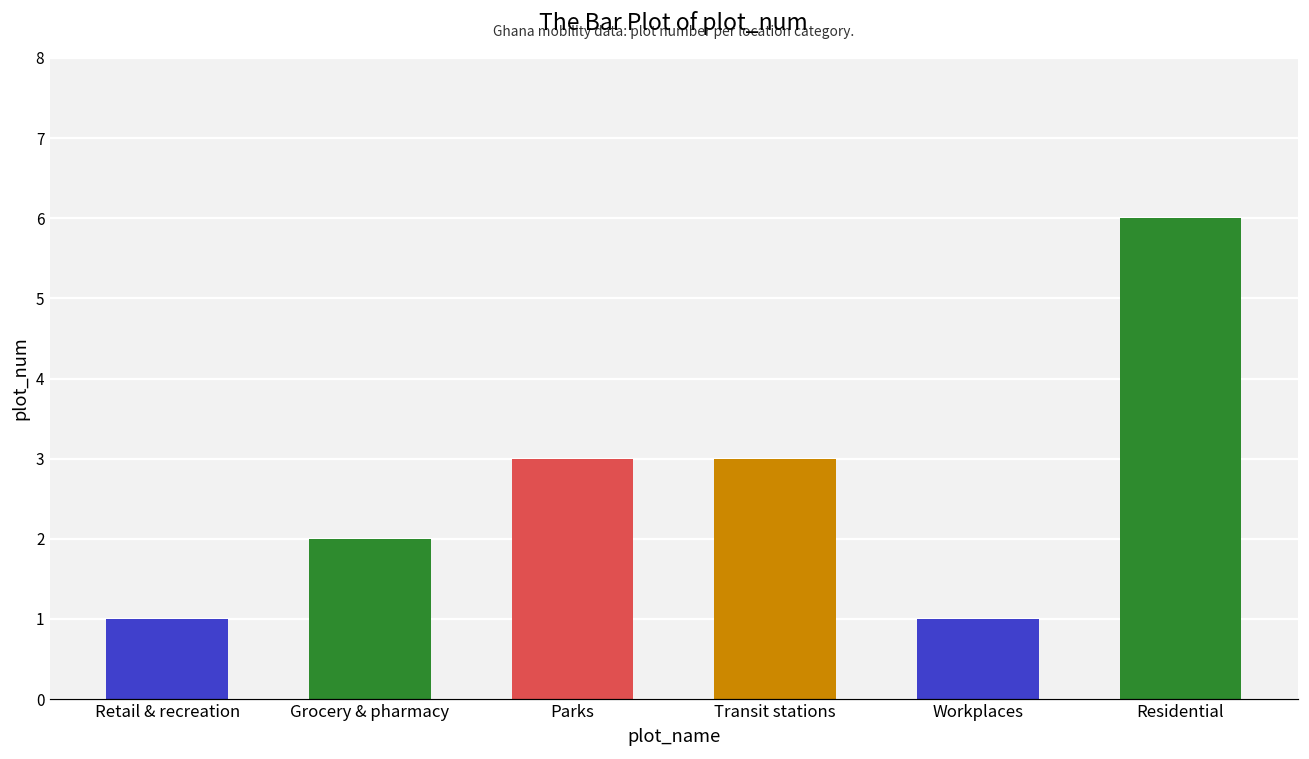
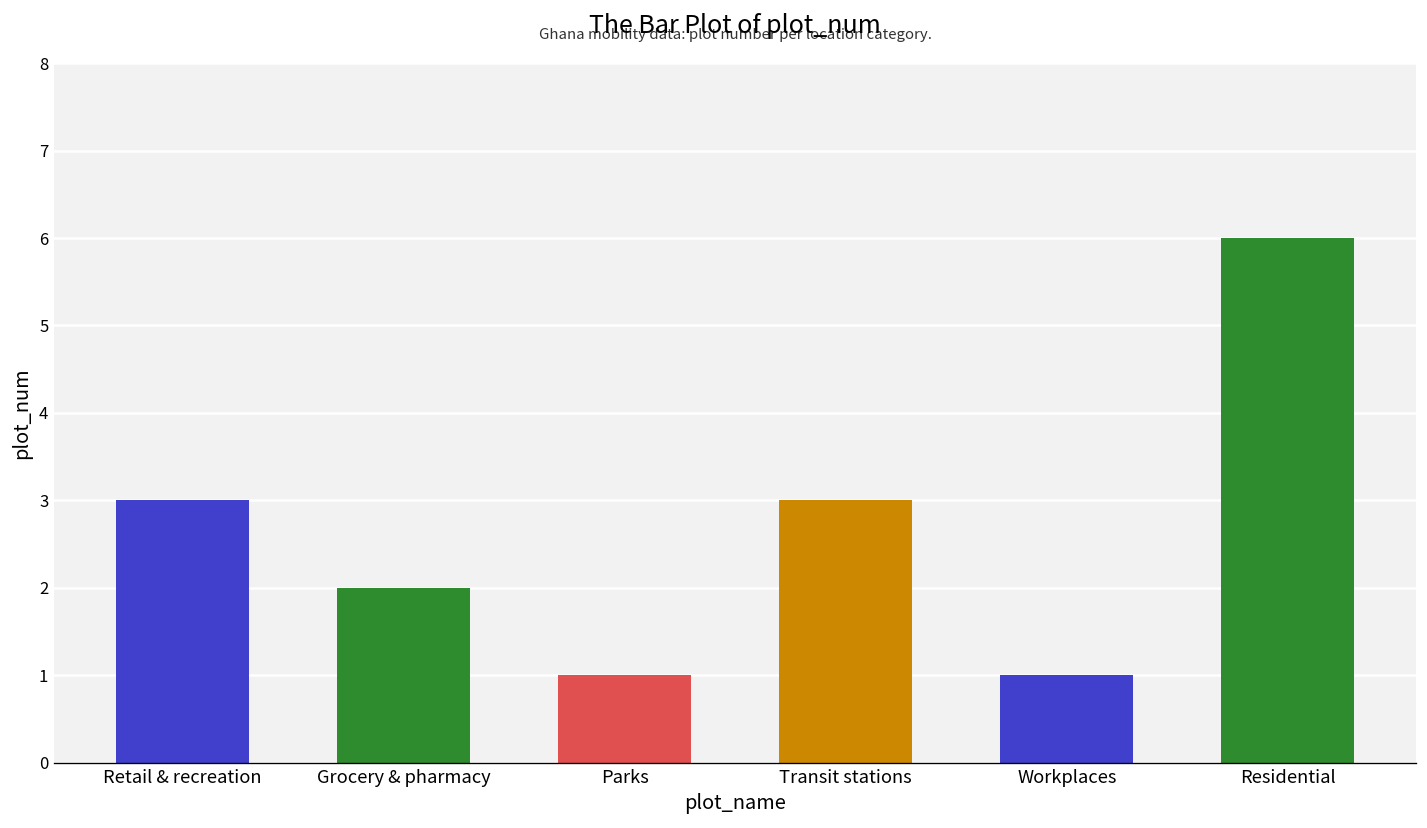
  {
-   "Retail & recreation": 1,
+   "Retail & recreation": 3,
    "Grocery & pharmacy": 2,
-   "Parks": 3,
+   "Parks": 1,
    "Transit stations": 3,
    "Workplaces": 1,
    "Residential": 6
  }
